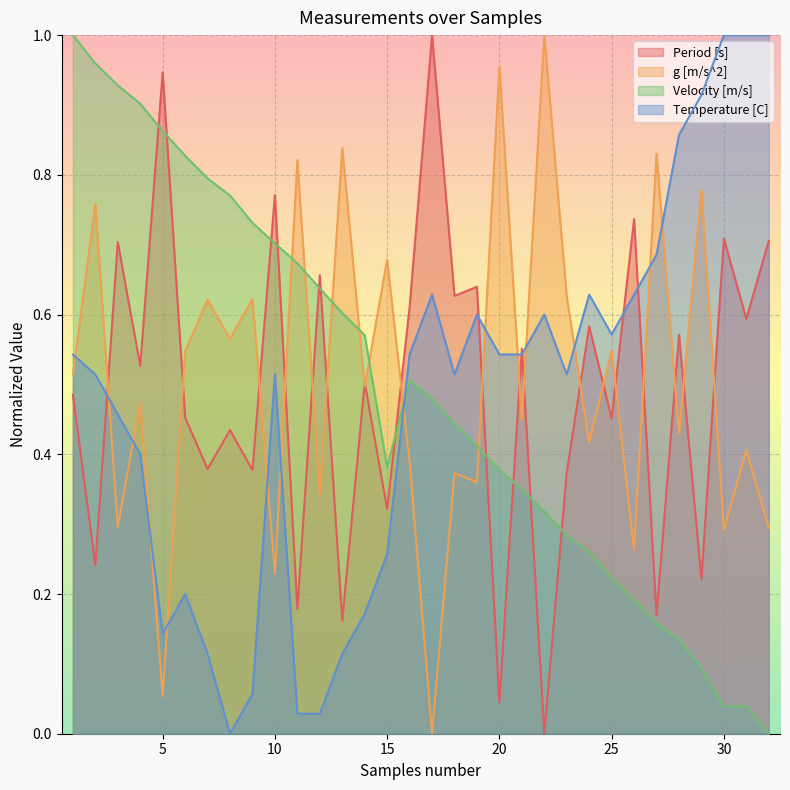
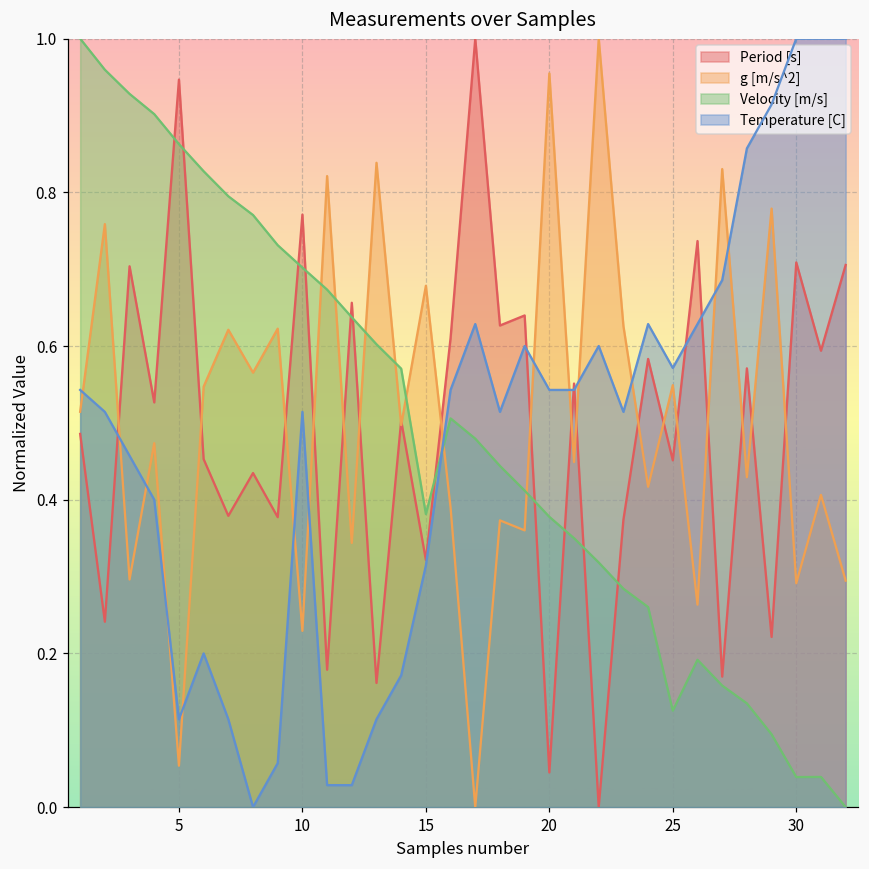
  {
    "Velocity [m/s]": {
      "5": 0.86,
      "10": 0.70,
      "15": 0.38,
      "20": 0.38,
-     "25": 0.22,
+     "25": 0.13,
      "30": 0.04
    },
    "Temperature [C]": {
-     "5": 0.14,
+     "5": 0.11,
      "10": 0.51,
-     "15": 0.26,
+     "15": 0.31,
      "20": 0.54,
      "25": 0.57,
      "30": 1.00
    }
  }
